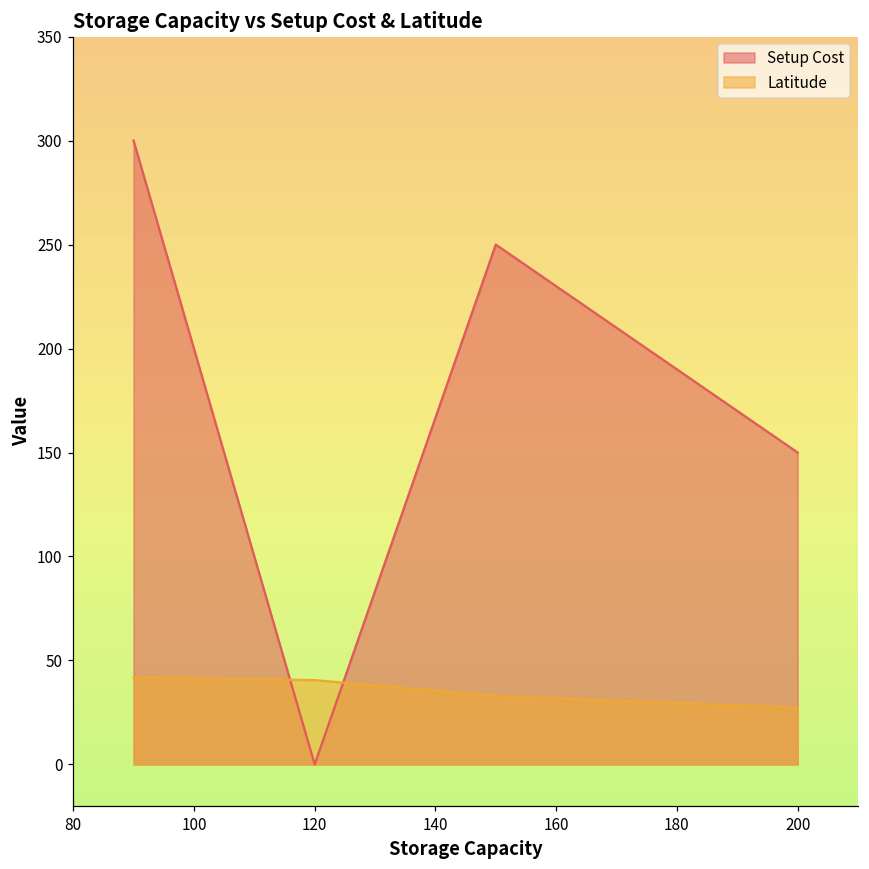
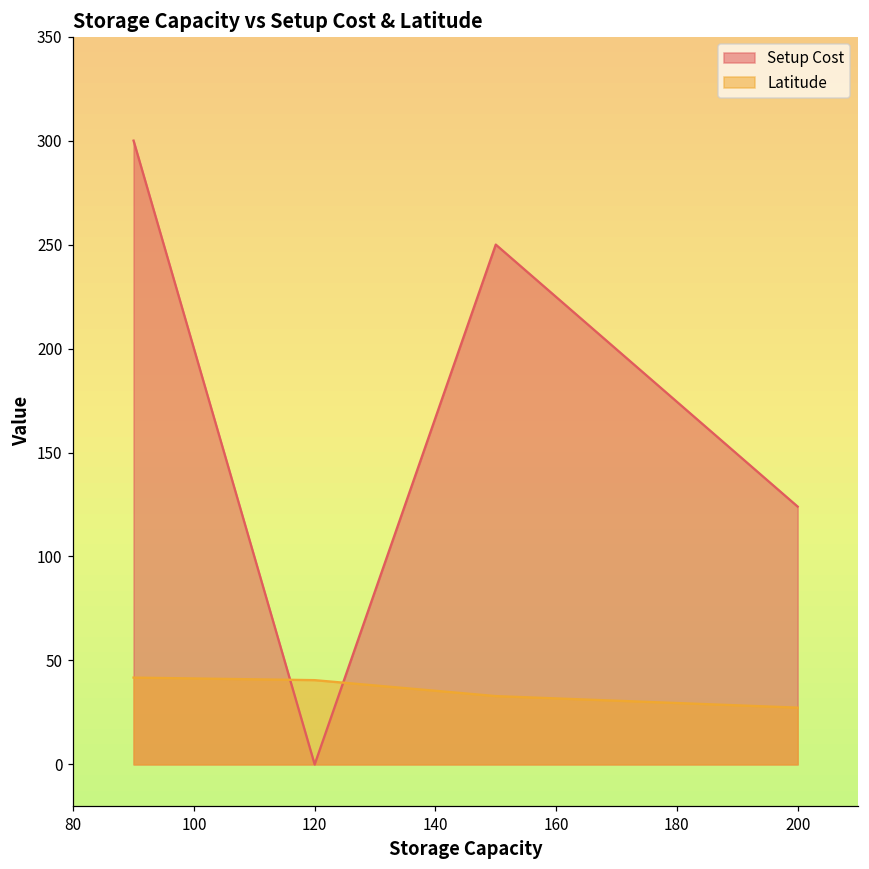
  {
    "Setup Cost": {
      "120": 0,
-     "200": 150
+     "200": 124
    },
    "Latitude": {
      "120": 41,
      "200": 27
    }
  }
